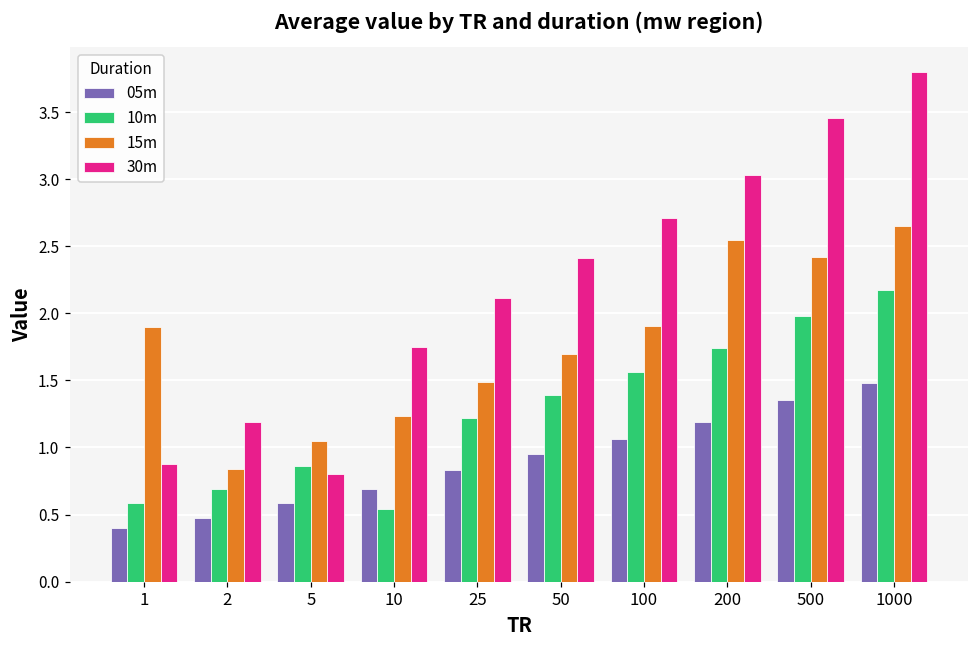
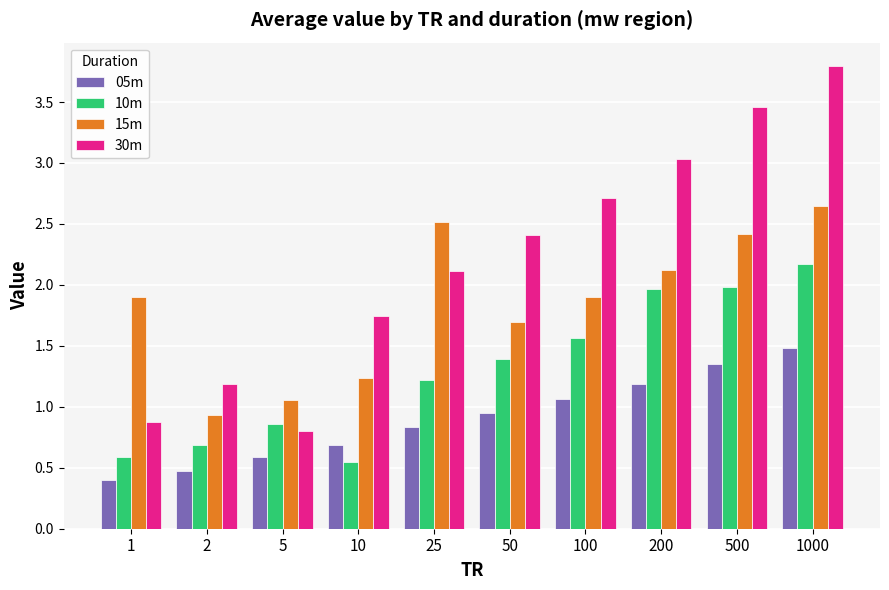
  {
    "05m": {
      "1": 0.40,
      "2": 0.47,
      "5": 0.59,
      "10": 0.69,
      "25": 0.83,
      "50": 0.95,
      "100": 1.07,
      "200": 1.19,
      "500": 1.35,
      "1000": 1.48
    },
    "10m": {
      "1": 0.59,
      "2": 0.69,
      "5": 0.86,
      "10": 0.54,
      "25": 1.22,
      "50": 1.39,
      "100": 1.56,
-     "200": 1.74,
+     "200": 1.96,
      "500": 1.98,
      "1000": 2.17
    },
    "15m": {
      "1": 1.90,
-     "2": 0.84,
+     "2": 0.93,
      "5": 1.05,
      "10": 1.23,
-     "25": 1.49,
+     "25": 2.51,
      "50": 1.69,
      "100": 1.90,
-     "200": 2.55,
+     "200": 2.12,
      "500": 2.42,
      "1000": 2.65
    },
    "30m": {
      "1": 0.88,
      "2": 1.19,
      "5": 0.80,
      "10": 1.75,
      "25": 2.12,
      "50": 2.41,
      "100": 2.71,
      "200": 3.03,
      "500": 3.46,
      "1000": 3.80
    }
  }
